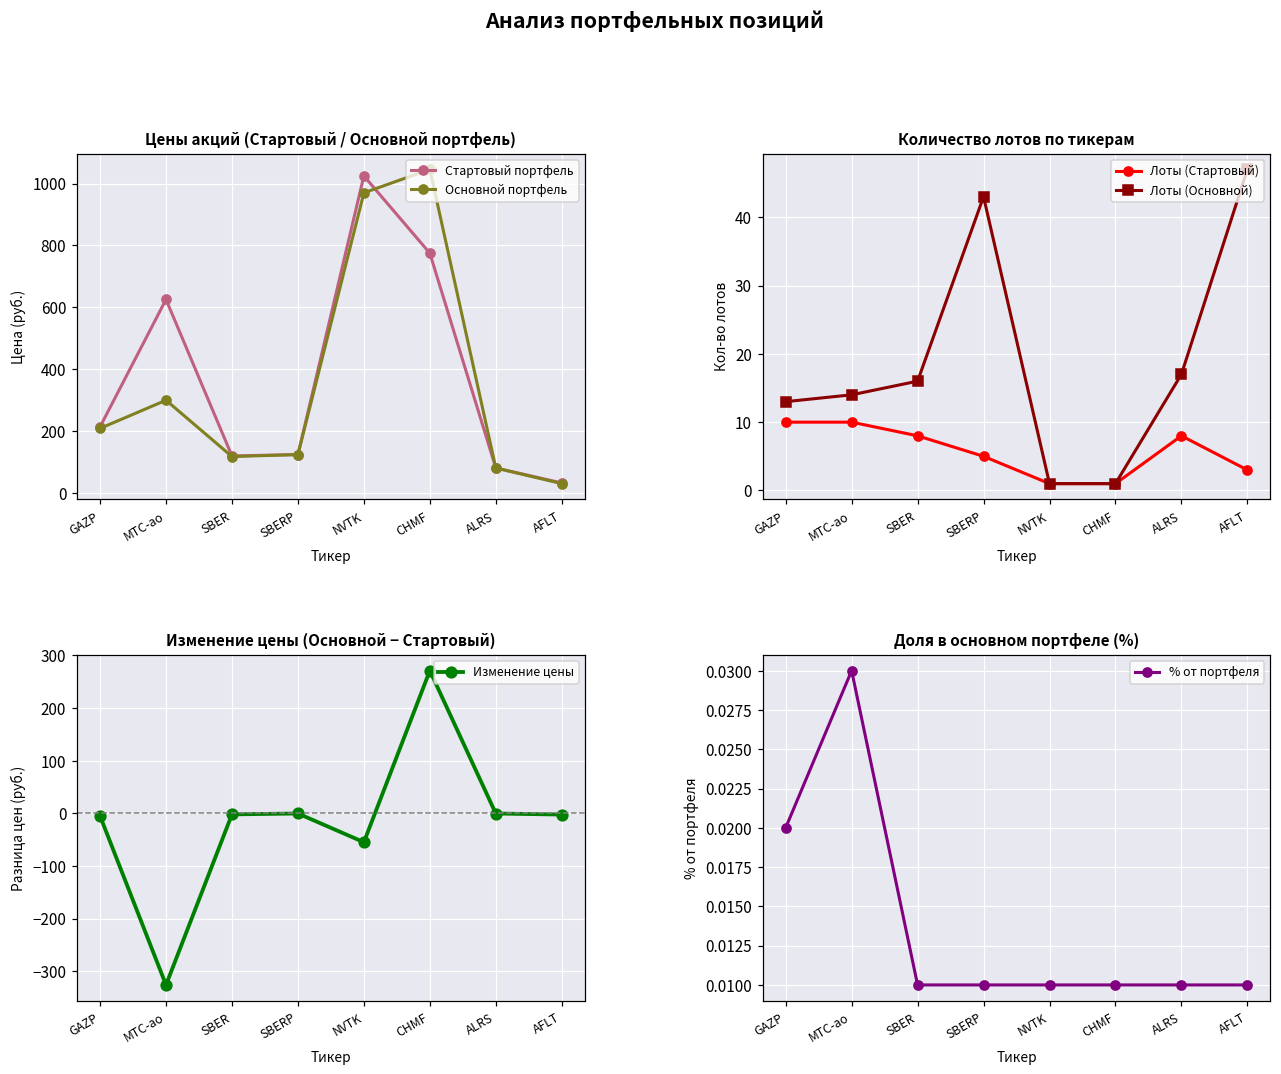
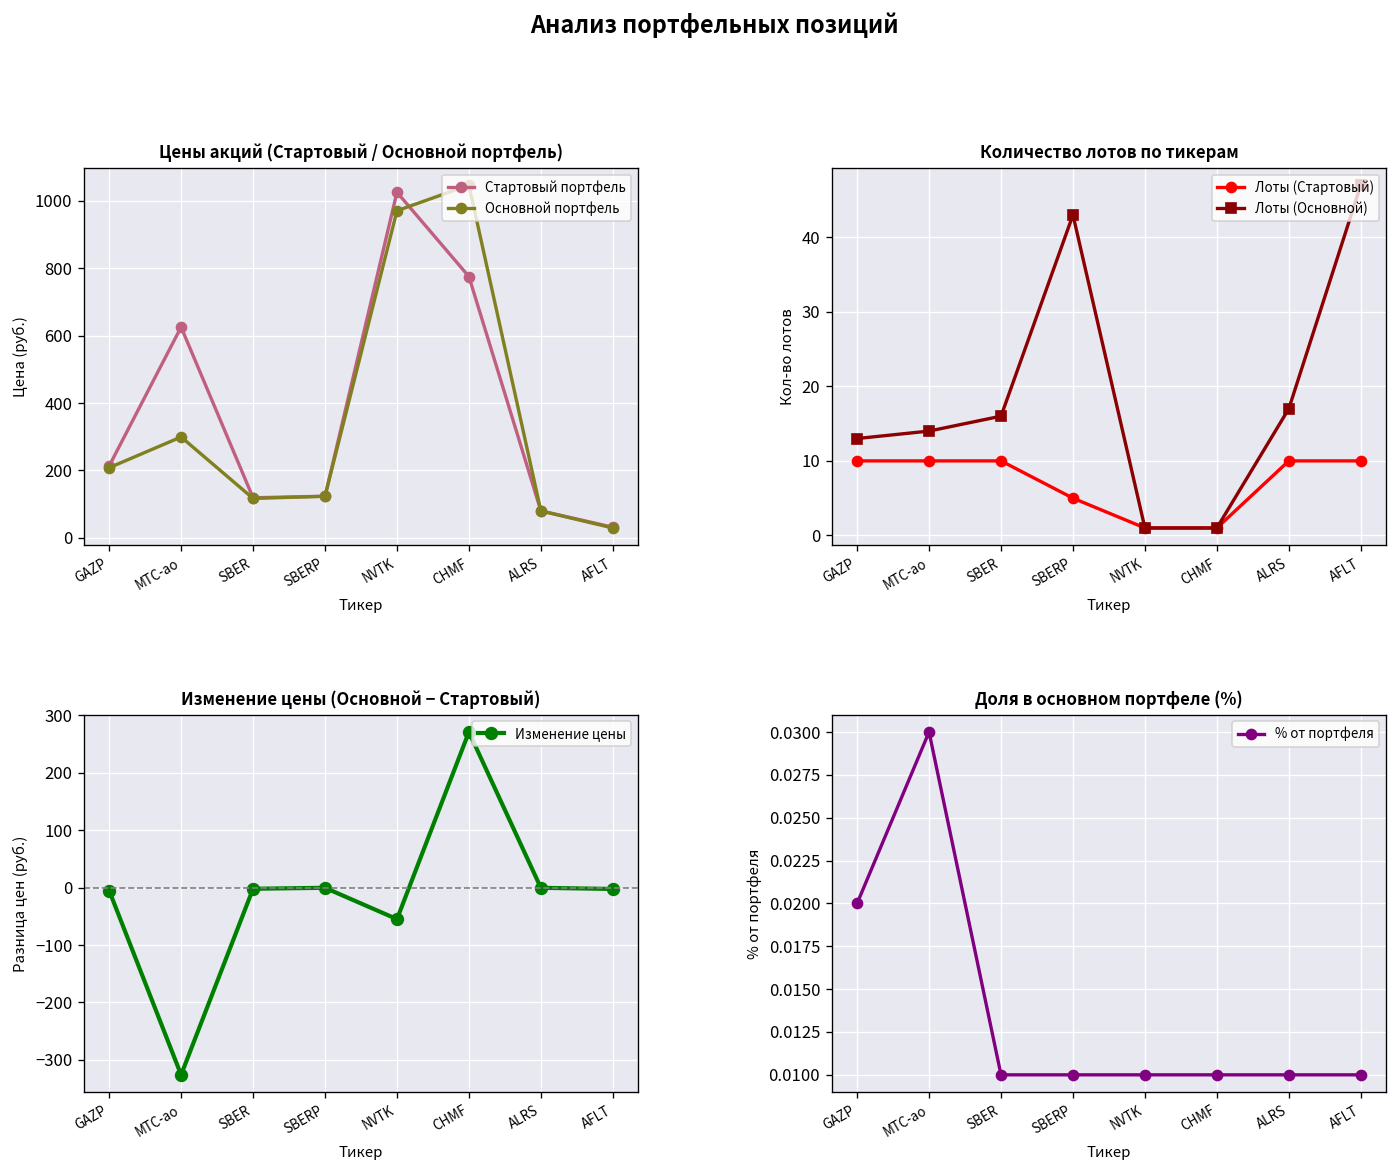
  {
    "Цены акций (Стартовый / Основной портфель)": {
      "Стартовый портфель": {
        "МТС-ао": 630,
        "NVTK": 1030,
        "CHMF": 780
      },
      "Основной портфель": {
        "МТС-ао": 300,
        "NVTK": 970
      }
    },
    "Количество лотов по тикерам": {
      "Лоты (Стартовый)": {
        "GAZP": 10,
        "МТС-ао": 10,
-       "SBER": 8,
+       "SBER": 10,
        "SBERP": 5,
-       "ALRS": 8,
-       "AFLT": 3
+       "ALRS": 10,
+       "AFLT": 10
      },
      "Лоты (Основной)": {
        "GAZP": 13,
        "МТС-ао": 14,
        "SBER": 16,
        "SBERP": 43,
        "ALRS": 17
      }
    },
    "Изменение цены (Основной − Стартовый)": {
      "GAZP": -10,
      "МТС-ао": -330,
      "SBER": 0,
      "SBERP": 0,
      "NVTK": -50,
      "CHMF": 270,
      "ALRS": 0,
      "AFLT": 0
    },
    "Доля в основном портфеле (%)": {
      "GAZP": 0.0200,
      "МТС-ао": 0.0300,
      "SBER": 0.0100,
      "SBERP": 0.0100,
      "NVTK": 0.0100,
      "CHMF": 0.0100,
      "ALRS": 0.0100,
      "AFLT": 0.0100
    }
  }
